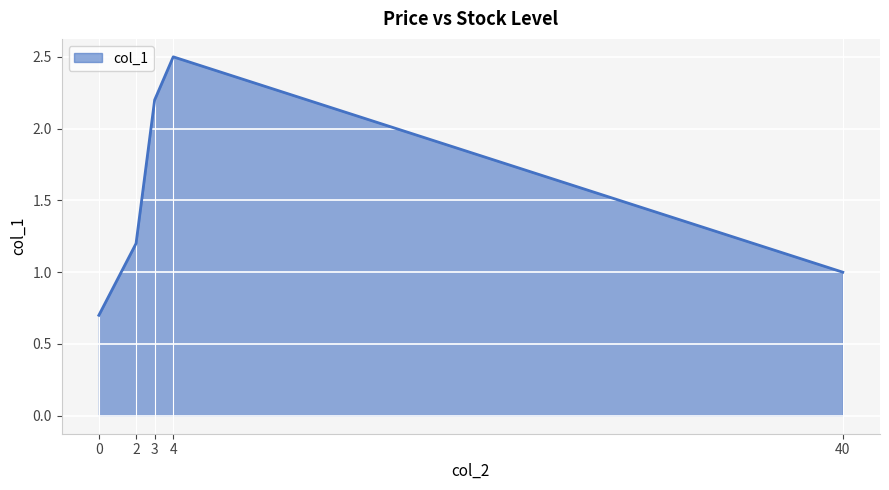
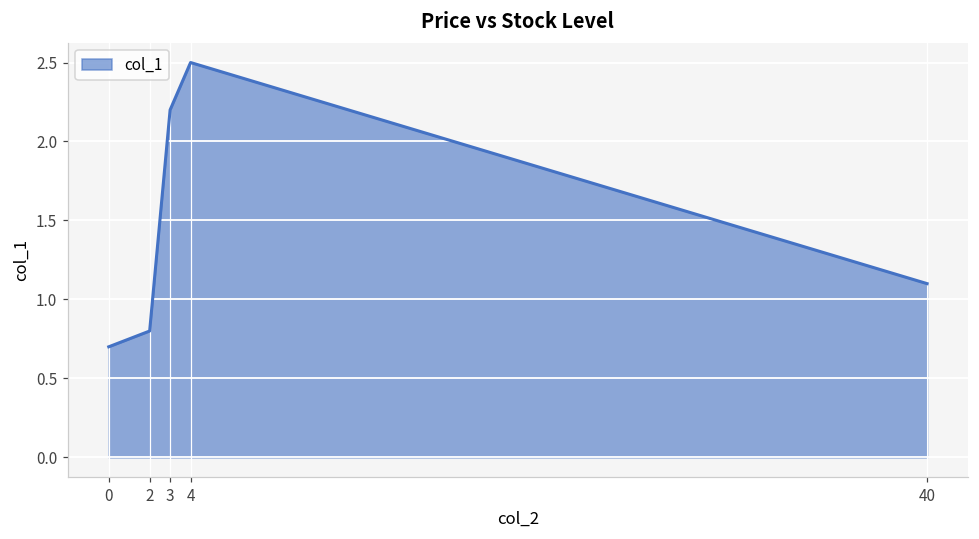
  {
    "0": 0.7,
-   "2": 1.2,
+   "2": 0.8,
    "3": 2.2,
    "4": 2.5,
-   "40": 1.0
+   "40": 1.1
  }
